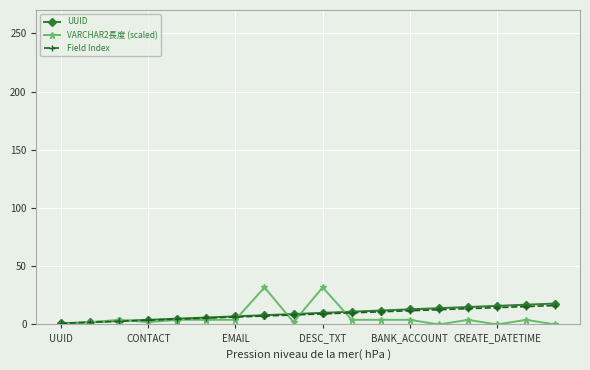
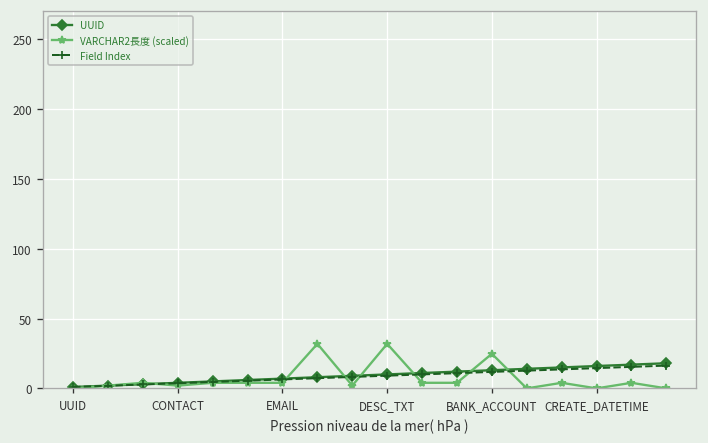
  {
    "VARCHAR2長度 (scaled)": {
      "EMAIL": 4,
      "DESC_TXT": 32,
-     "BANK_ACCOUNT": 4,
+     "BANK_ACCOUNT": 25,
      "CREATE_DATETIME": 0
    }
  }
